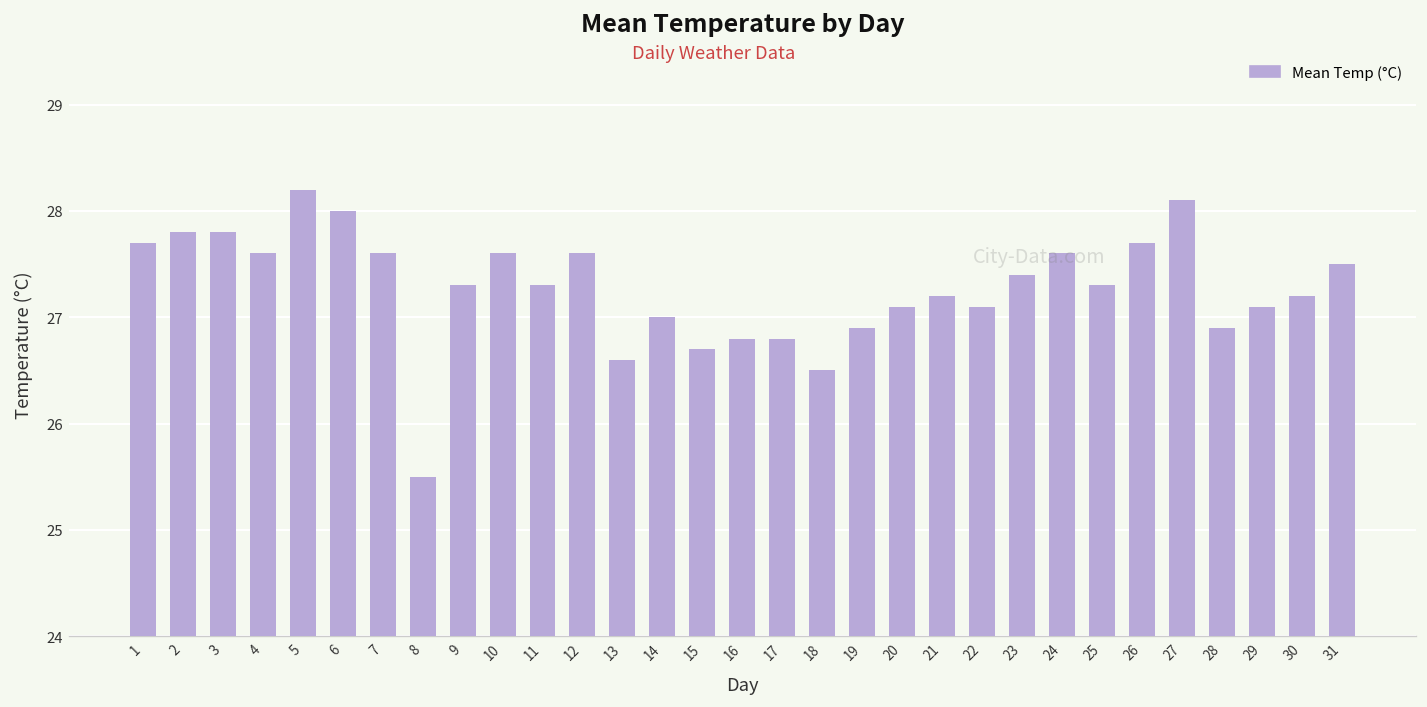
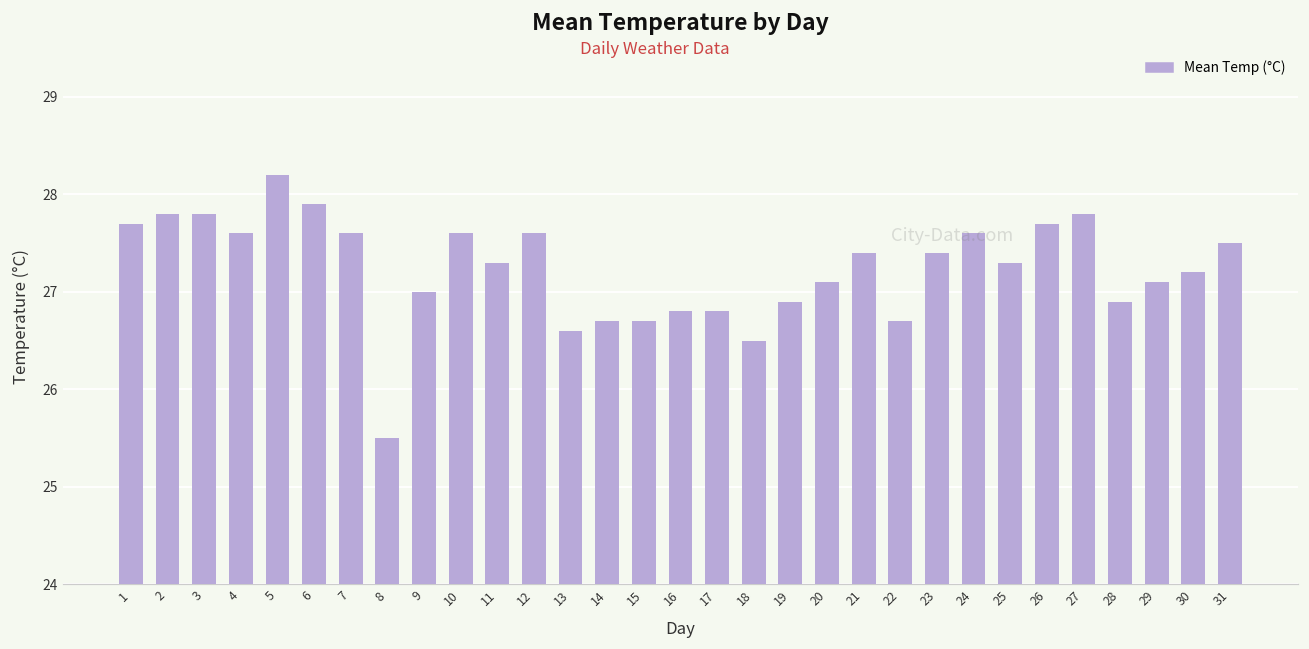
  {
    "1": 27.7,
    "2": 27.8,
    "3": 27.8,
    "4": 27.6,
    "5": 28.2,
-   "6": 28.0,
+   "6": 27.9,
    "7": 27.6,
    "8": 25.5,
-   "9": 27.3,
+   "9": 27.0,
    "10": 27.6,
    "11": 27.3,
    "12": 27.6,
    "13": 26.6,
-   "14": 27.0,
+   "14": 26.7,
    "15": 26.7,
    "16": 26.8,
    "17": 26.8,
    "18": 26.5,
    "19": 26.9,
    "20": 27.1,
-   "21": 27.2,
-   "22": 27.1,
+   "21": 27.4,
+   "22": 26.7,
    "23": 27.4,
    "24": 27.6,
    "25": 27.3,
    "26": 27.7,
-   "27": 28.1,
+   "27": 27.8,
    "28": 26.9,
    "29": 27.1,
    "30": 27.2,
    "31": 27.5
  }
